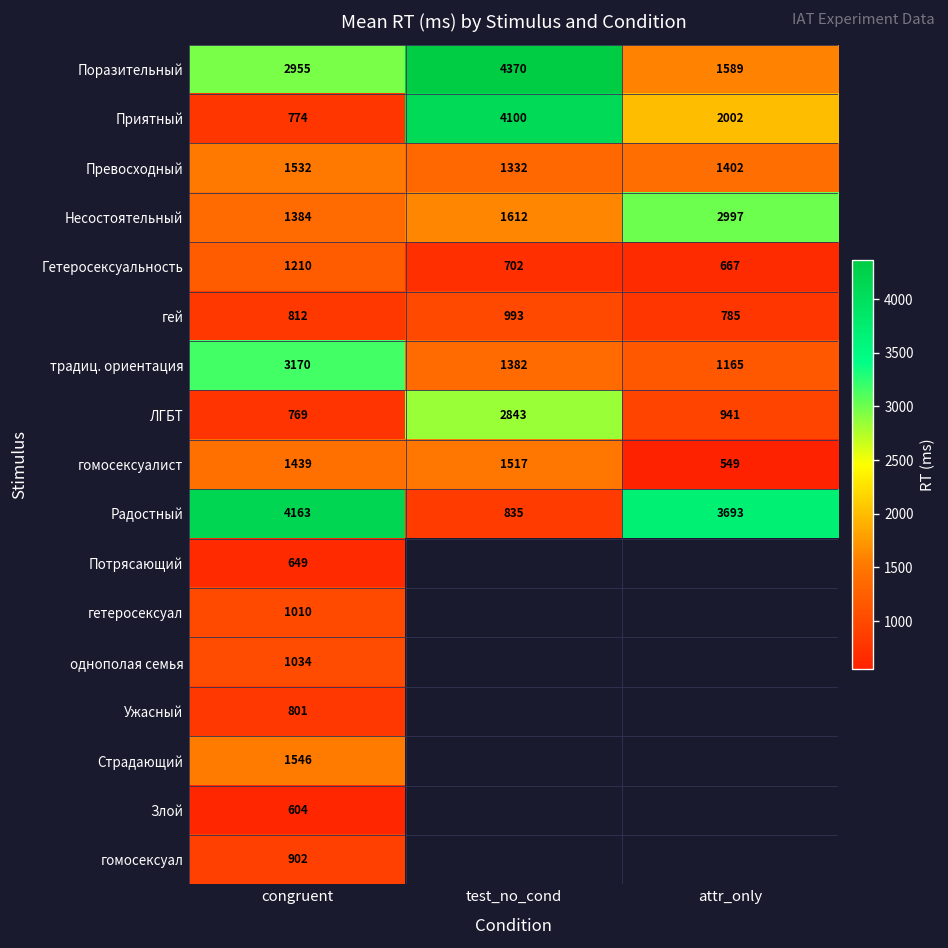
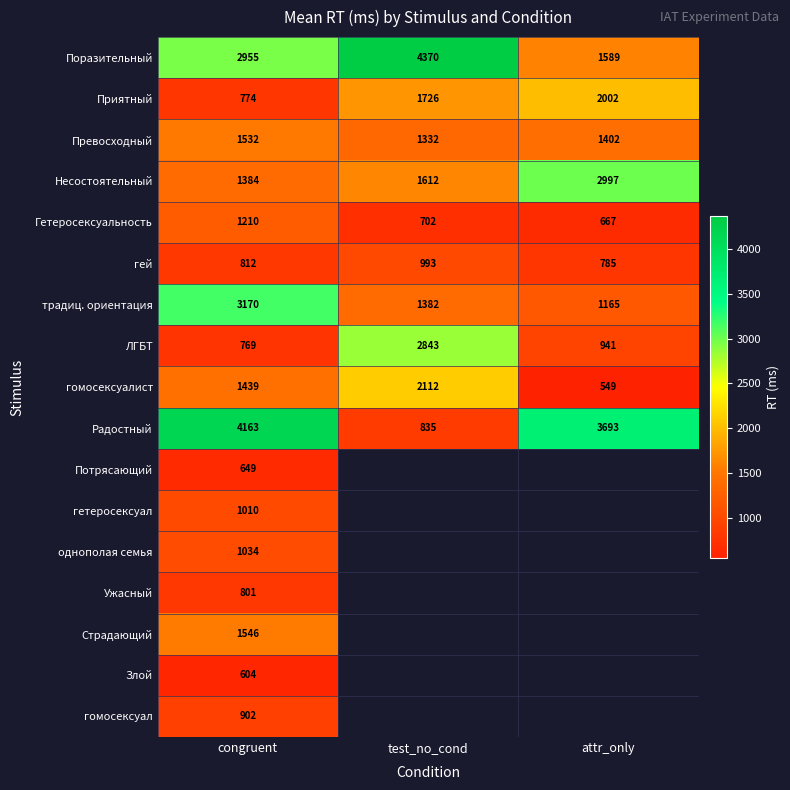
  {
    "Поразительный": {
      "congruent": 2955,
      "test_no_cond": 4370,
      "attr_only": 1589
    },
    "Приятный": {
      "congruent": 774,
-     "test_no_cond": 4100,
+     "test_no_cond": 1726,
      "attr_only": 2002
    },
    "Превосходный": {
      "congruent": 1532,
      "test_no_cond": 1332,
      "attr_only": 1402
    },
    "Несостоятельный": {
      "congruent": 1384,
      "test_no_cond": 1612,
      "attr_only": 2997
    },
    "Гетеросексуальность": {
      "congruent": 1210,
      "test_no_cond": 702,
      "attr_only": 667
    },
    "гей": {
      "congruent": 812,
      "test_no_cond": 993,
      "attr_only": 785
    },
    "традиц. ориентация": {
      "congruent": 3170,
      "test_no_cond": 1382,
      "attr_only": 1165
    },
    "ЛГБТ": {
      "congruent": 769,
      "test_no_cond": 2843,
      "attr_only": 941
    },
    "гомосексуалист": {
      "congruent": 1439,
-     "test_no_cond": 1517,
+     "test_no_cond": 2112,
      "attr_only": 549
    },
    "Радостный": {
      "congruent": 4163,
      "test_no_cond": 835,
      "attr_only": 3693
    },
    "Потрясающий": {
      "congruent": 649
    },
    "гетеросексуал": {
      "congruent": 1010
    },
    "однополая семья": {
      "congruent": 1034
    },
    "Ужасный": {
      "congruent": 801
    },
    "Страдающий": {
      "congruent": 1546
    },
    "Злой": {
      "congruent": 604
    },
    "гомосексуал": {
      "congruent": 902
    }
  }
